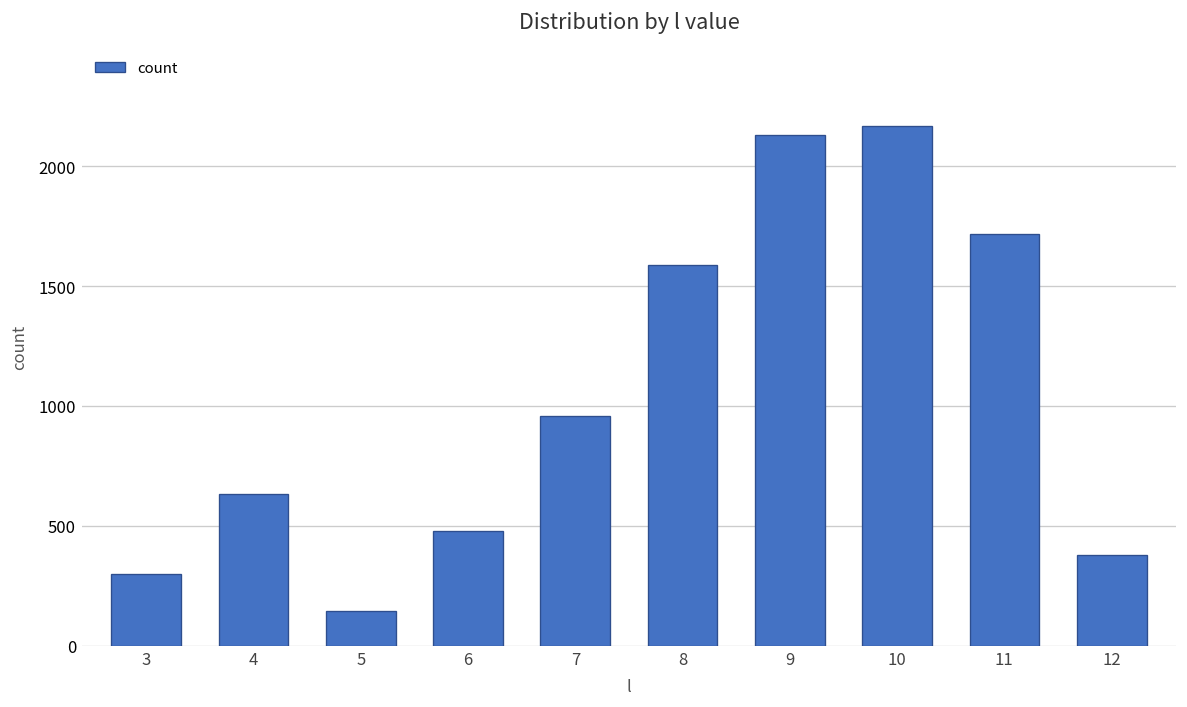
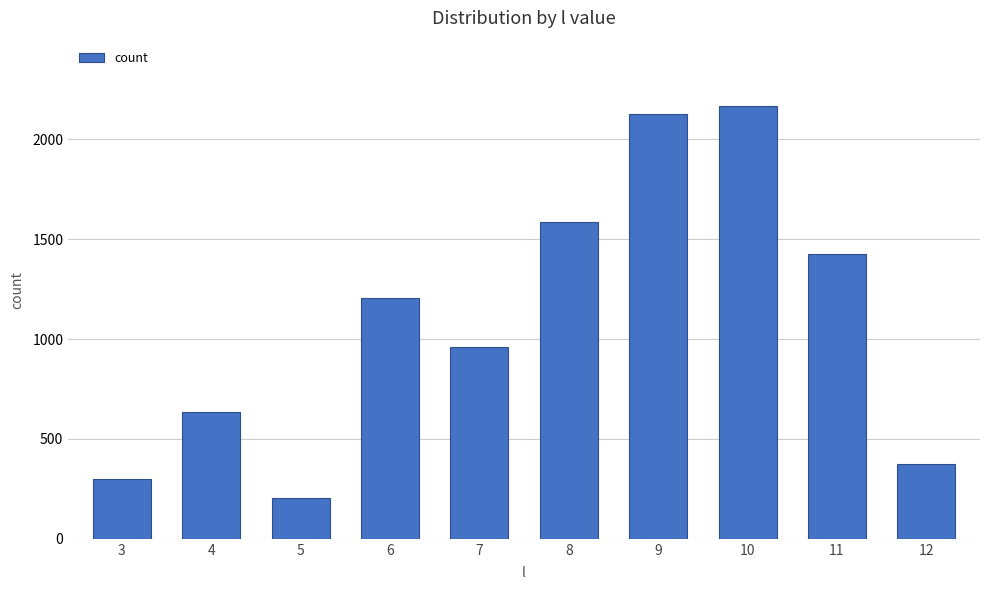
  {
    "3": 300,
    "4": 630,
-   "5": 140,
-   "6": 480,
+   "5": 200,
+   "6": 1210,
    "7": 960,
    "8": 1590,
    "9": 2130,
    "10": 2170,
-   "11": 1720,
+   "11": 1430,
    "12": 380
  }
